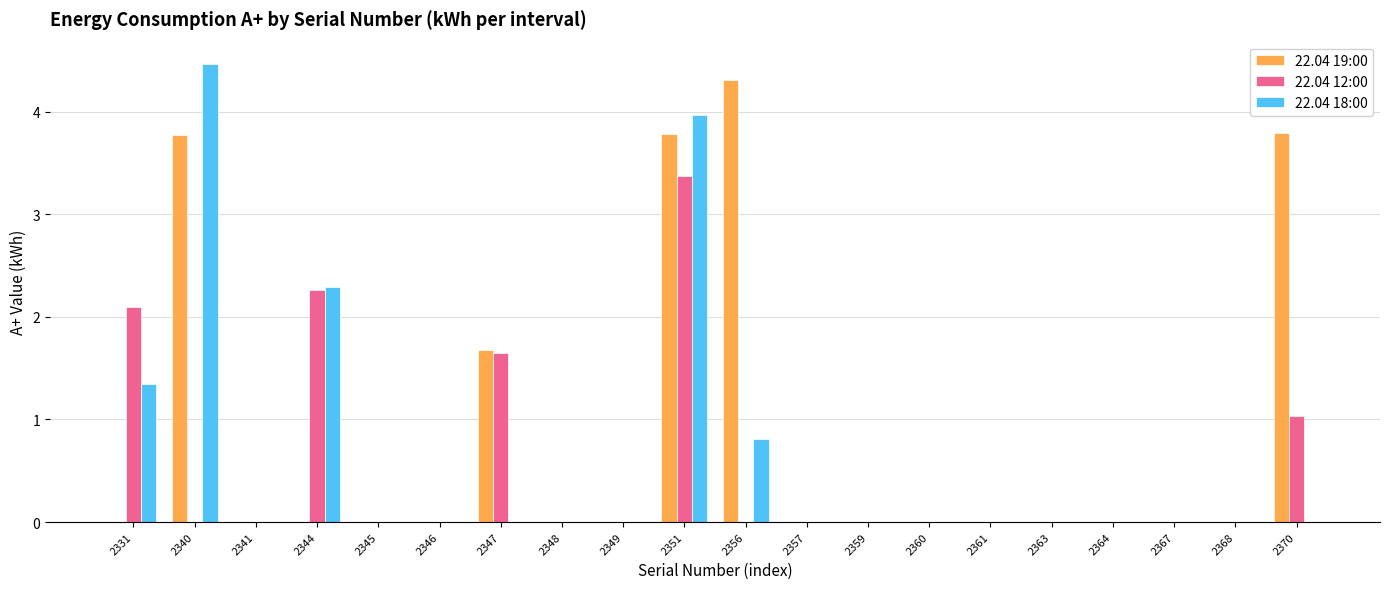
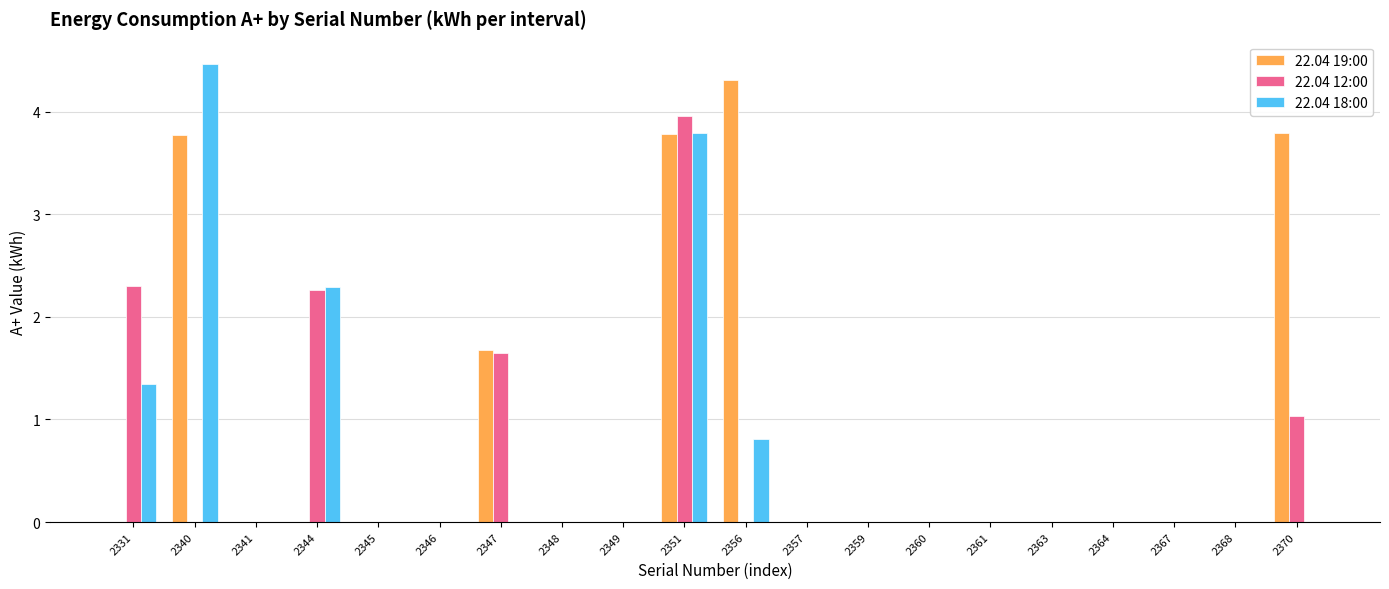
  {
    "22.04 19:00": {
      "2331": 0.00,
      "2340": 3.77,
      "2341": 0.00,
      "2344": 0.00,
      "2345": 0.00,
      "2346": 0.00,
      "2347": 1.68,
      "2348": 0.00,
      "2349": 0.00,
      "2351": 3.78,
      "2356": 4.31,
      "2357": 0.00,
      "2359": 0.00,
      "2360": 0.00,
      "2361": 0.00,
      "2363": 0.00,
      "2364": 0.00,
      "2367": 0.00,
      "2368": 0.00,
      "2370": 3.79
    },
    "22.04 12:00": {
-     "2331": 2.1,
+     "2331": 2.3,
      "2340": 0.00,
      "2341": 0.00,
      "2344": 2.27,
      "2345": 0.00,
      "2346": 0.00,
      "2347": 1.65,
      "2348": 0.00,
      "2349": 0.00,
-     "2351": 3.38,
+     "2351": 3.96,
      "2356": 0.00,
      "2357": 0.00,
      "2359": 0.00,
      "2360": 0.00,
      "2361": 0.00,
      "2363": 0.00,
      "2364": 0.00,
      "2367": 0.00,
      "2368": 0.00,
      "2370": 1.04
    },
    "22.04 18:00": {
      "2331": 1.34,
      "2340": 4.46,
      "2341": 0.00,
      "2344": 2.29,
      "2345": 0.00,
      "2346": 0.00,
      "2347": 0.00,
      "2348": 0.00,
      "2349": 0.00,
-     "2351": 3.97,
+     "2351": 3.79,
      "2356": 0.81,
      "2357": 0.00,
      "2359": 0.00,
      "2360": 0.00,
      "2361": 0.00,
      "2363": 0.00,
      "2364": 0.00,
      "2367": 0.00,
      "2368": 0.00,
      "2370": 0.00
    }
  }
